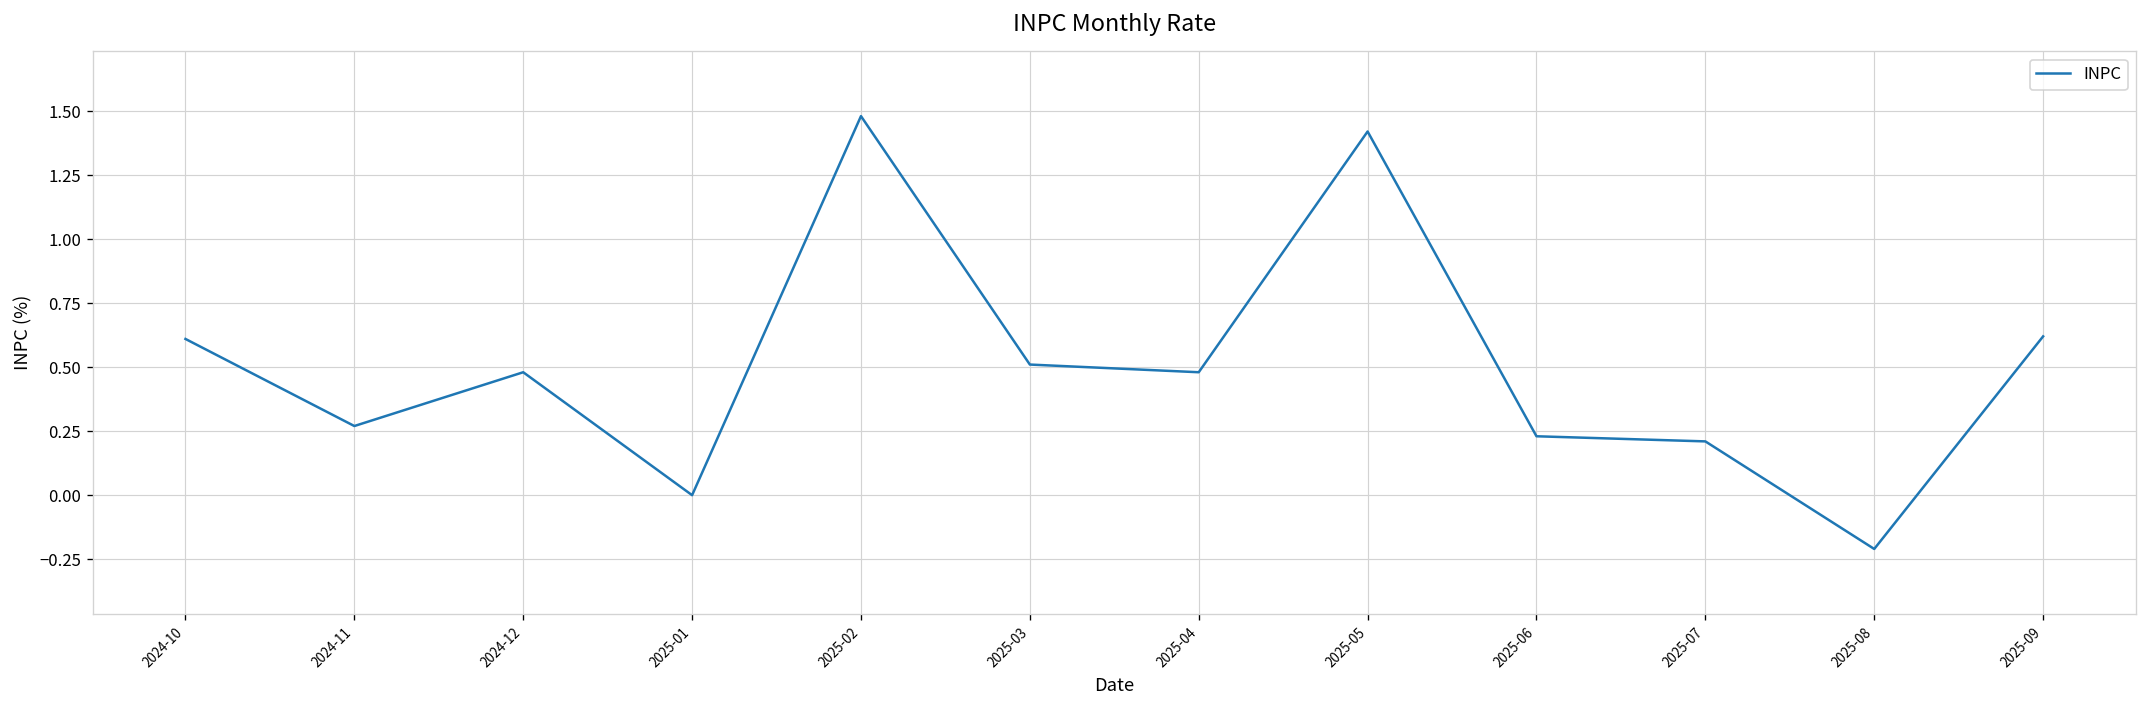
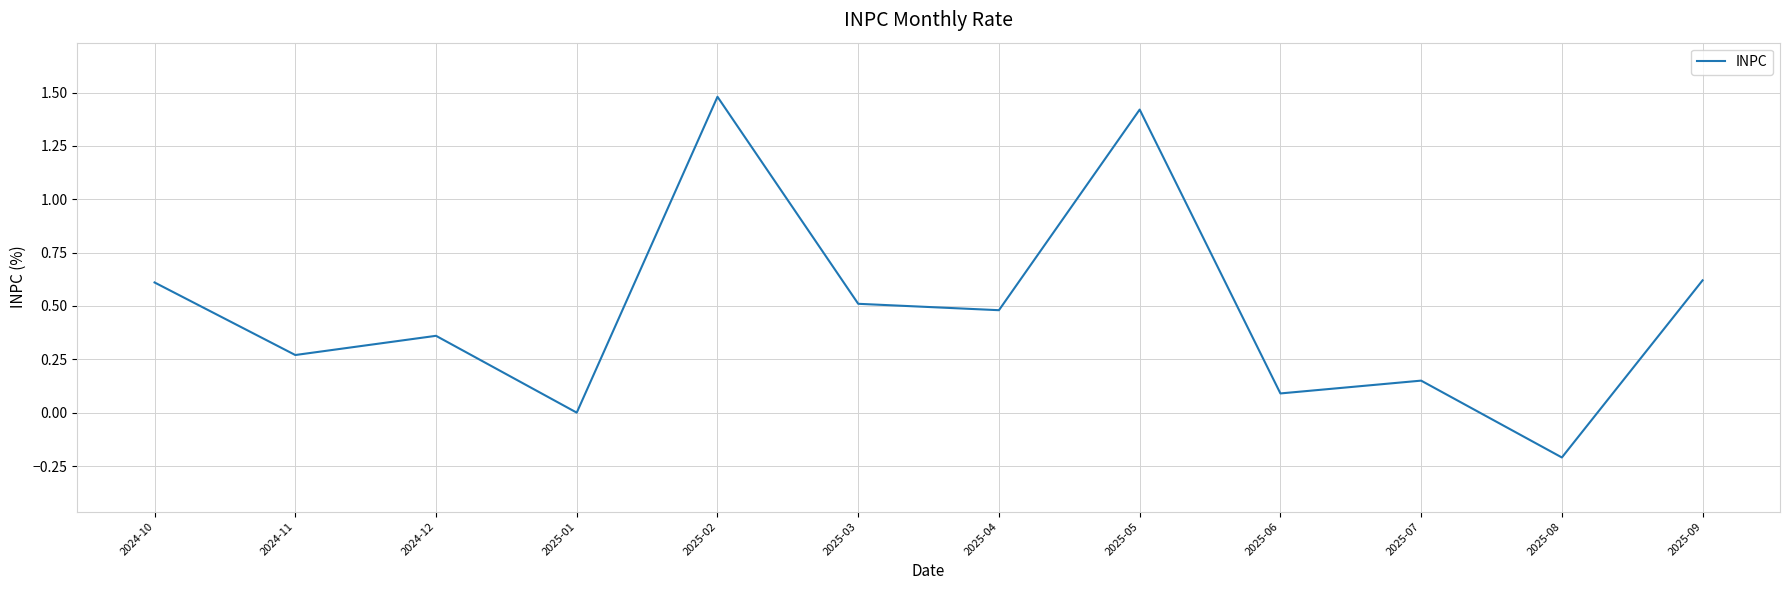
  {
    "2024-10": 0.61,
    "2024-11": 0.27,
-   "2024-12": 0.48,
+   "2024-12": 0.36,
    "2025-01": 0.00,
    "2025-02": 1.48,
    "2025-03": 0.51,
    "2025-04": 0.48,
    "2025-05": 1.42,
-   "2025-06": 0.23,
-   "2025-07": 0.21,
+   "2025-06": 0.09,
+   "2025-07": 0.15,
    "2025-08": -0.21,
    "2025-09": 0.62
  }
